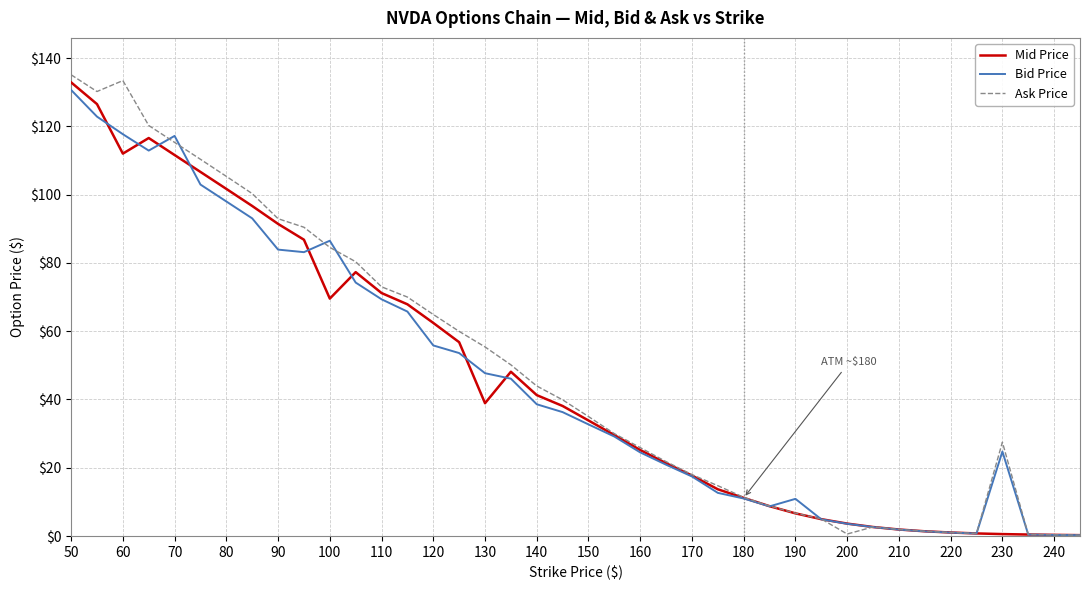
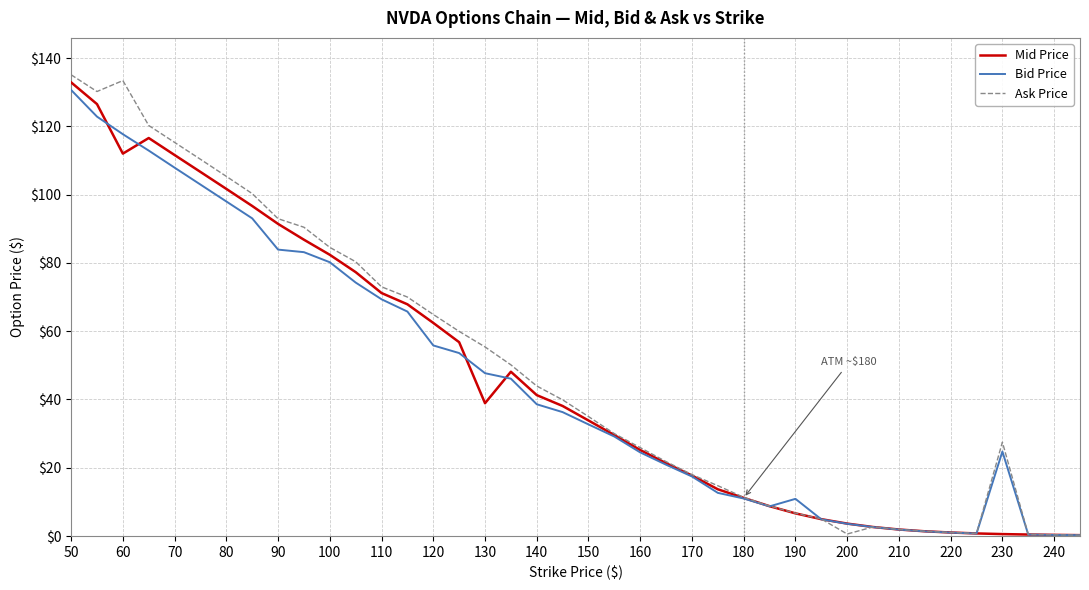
  {
    "Mid Price": {
      "50": "$133",
      "60": "$112",
      "70": "$112",
      "80": "$102",
      "90": "$91",
-     "100": "$70",
+     "100": "$82",
      "110": "$71",
      "120": "$62",
      "130": "$39",
      "140": "$41",
      "150": "$34",
      "230": "$1"
    },
    "Bid Price": {
      "50": "$131",
      "60": "$118",
-     "70": "$117",
+     "70": "$108",
      "80": "$98",
      "90": "$84",
-     "100": "$87",
+     "100": "$80",
      "110": "$69",
      "120": "$56",
      "130": "$48",
      "140": "$39",
      "150": "$33",
      "230": "$25"
    },
    "Ask Price": {
      "50": "$135",
      "60": "$133",
      "70": "$115",
      "80": "$105",
      "90": "$93",
      "100": "$85",
      "110": "$73",
      "120": "$65",
      "130": "$55",
      "140": "$44",
      "150": "$35",
      "200": "$1",
      "230": "$28"
    }
  }
